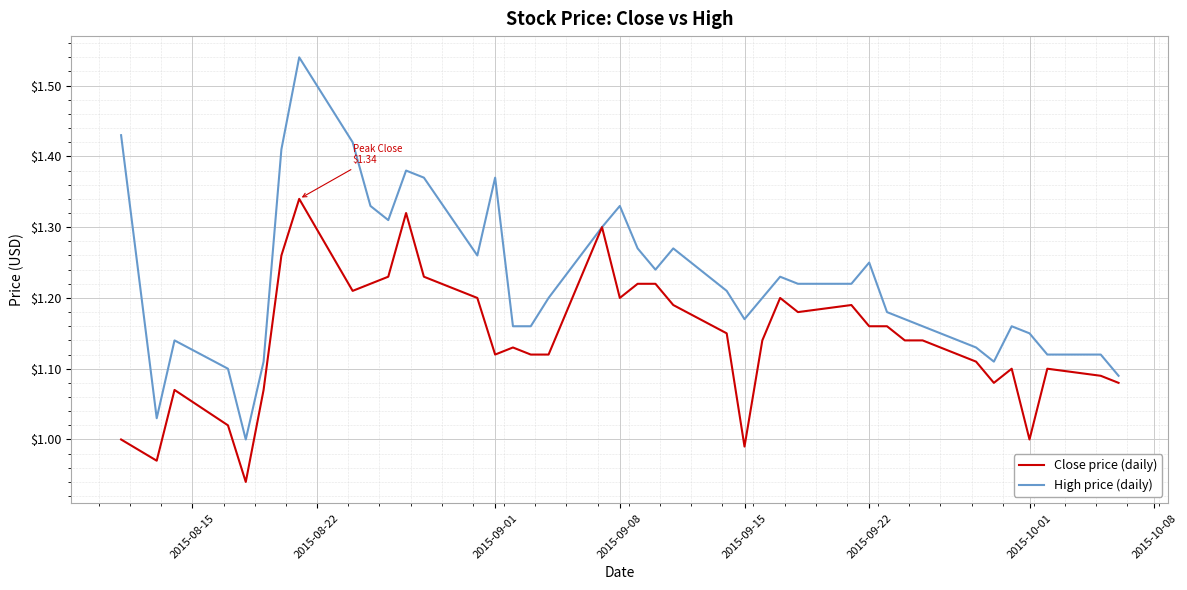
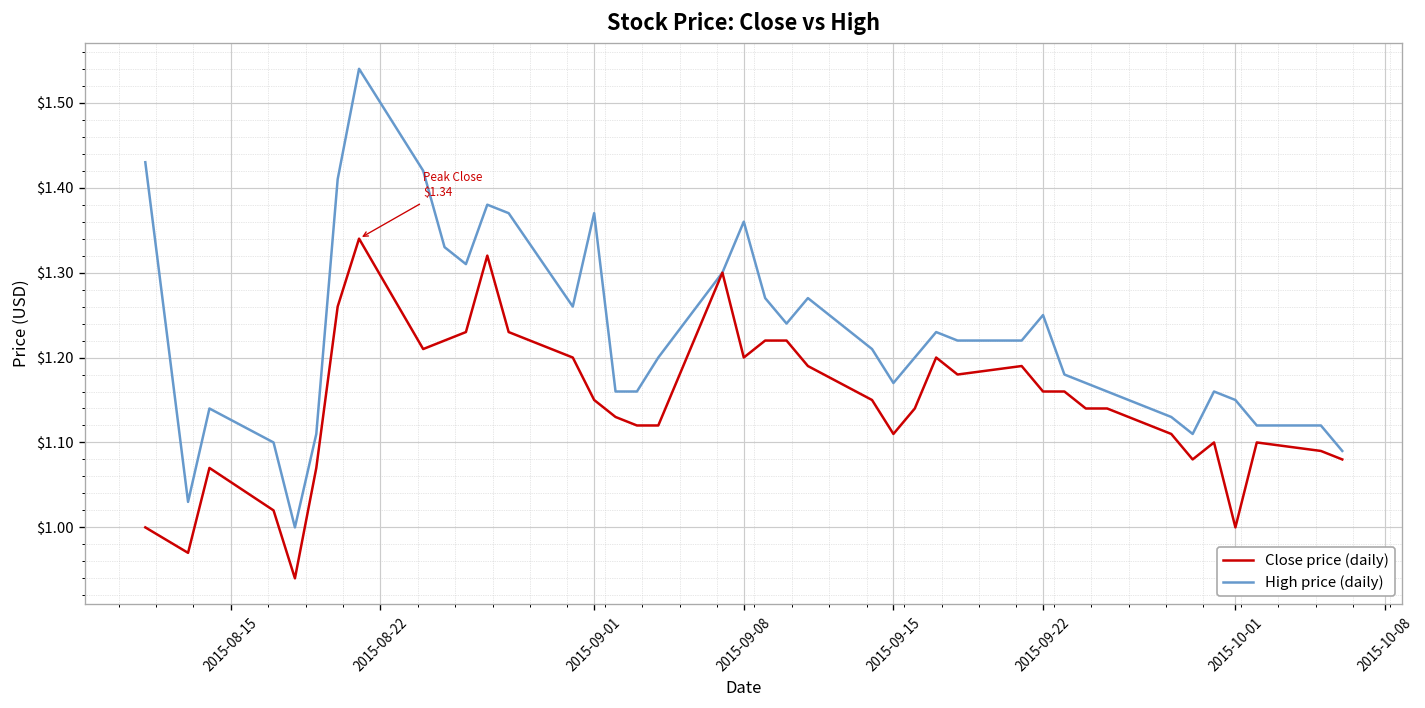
  {
    "Close price (daily)": {
-     "2015-09-01": "$1.12",
+     "2015-09-01": "$1.15",
      "2015-09-08": "$1.20",
-     "2015-09-15": "$0.99",
+     "2015-09-15": "$1.11",
      "2015-09-22": "$1.16",
      "2015-10-01": "$1.00"
    },
    "High price (daily)": {
      "2015-09-01": "$1.37",
-     "2015-09-08": "$1.33",
+     "2015-09-08": "$1.36",
      "2015-09-15": "$1.17",
      "2015-09-22": "$1.25",
      "2015-10-01": "$1.15"
    }
  }
